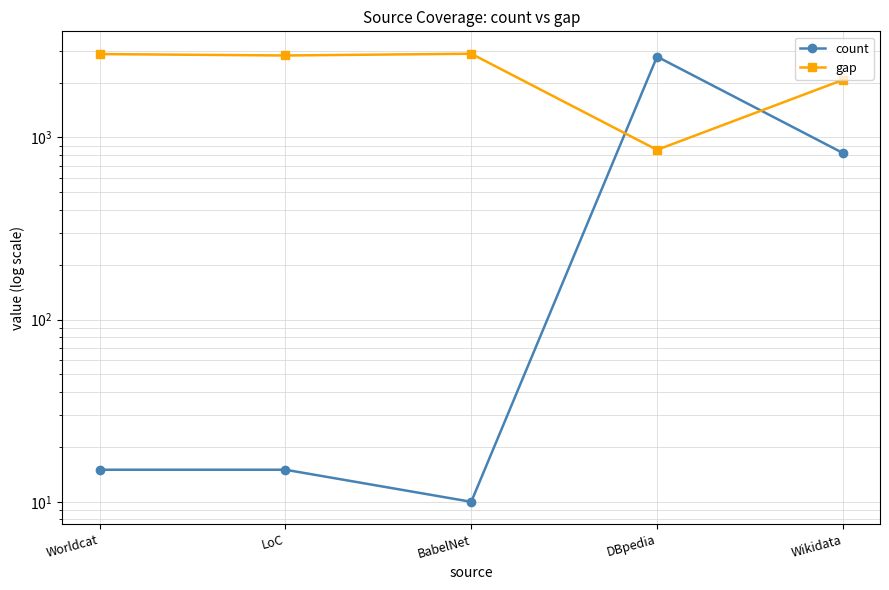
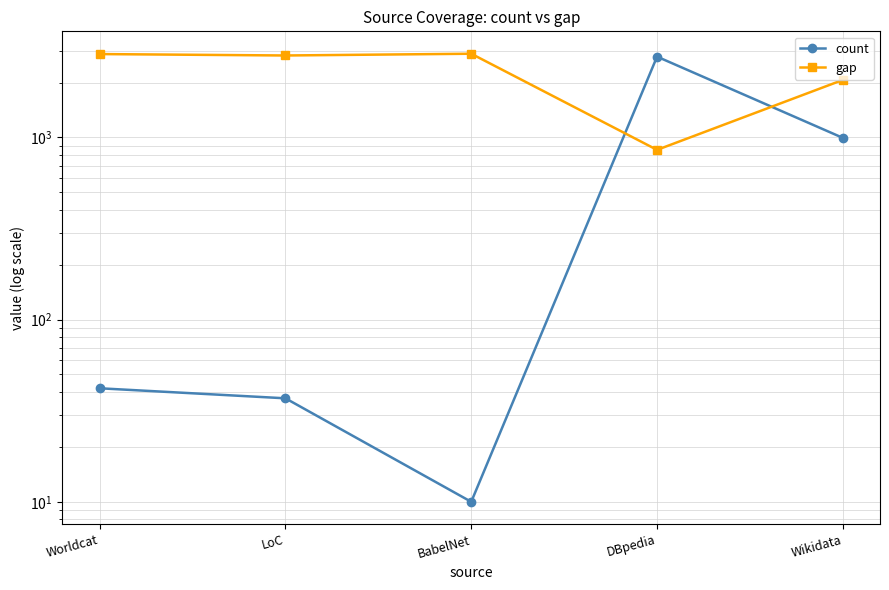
  {
    "count": {
-     "Worldcat": 15,
-     "LoC": 15,
+     "Worldcat": 42,
+     "LoC": 37,
      "BabelNet": 10,
      "DBpedia": 2800,
-     "Wikidata": 800
+     "Wikidata": 1000
    },
    "gap": {
      "Worldcat": 2900,
      "LoC": 2800,
      "BabelNet": 2900,
      "DBpedia": 900,
      "Wikidata": 2100
    }
  }
